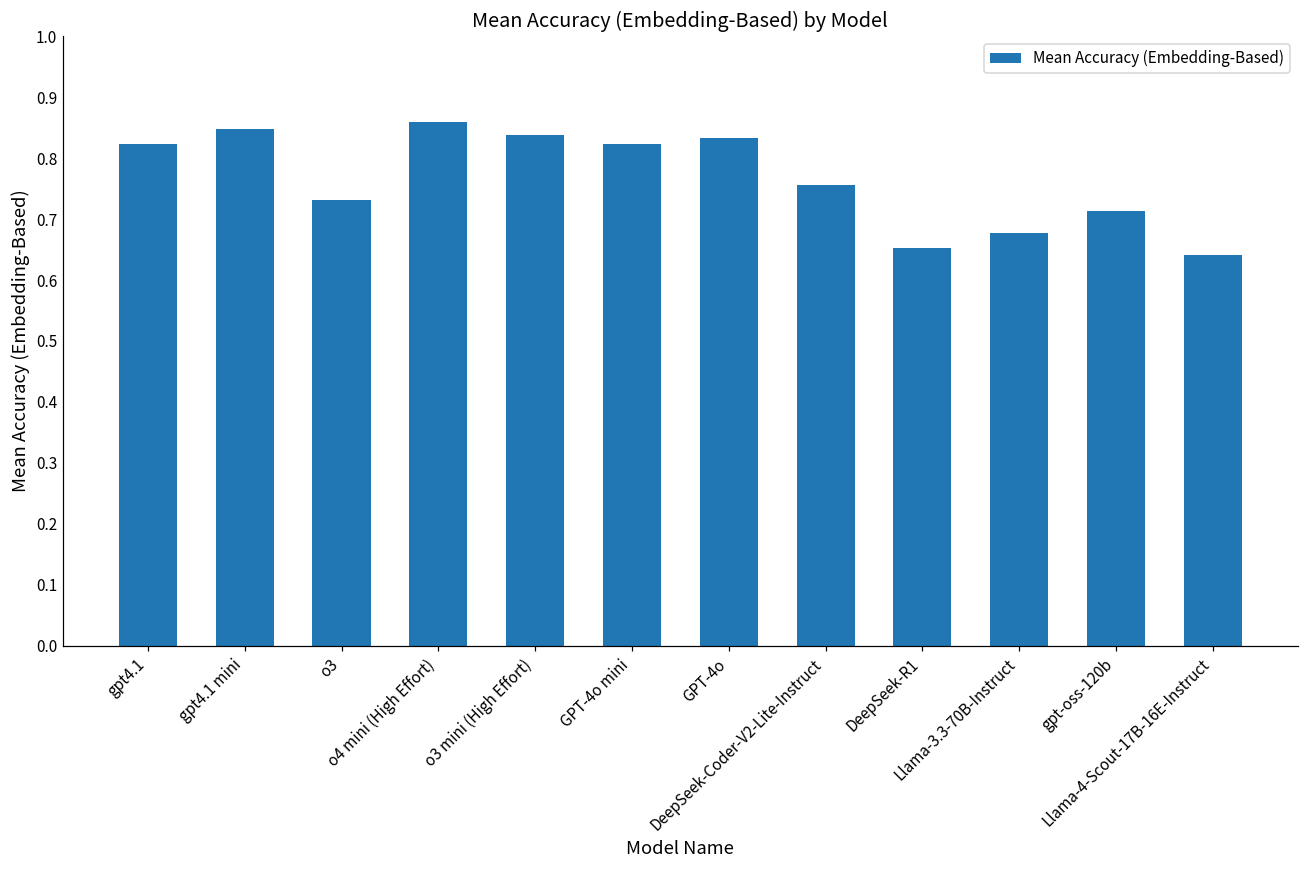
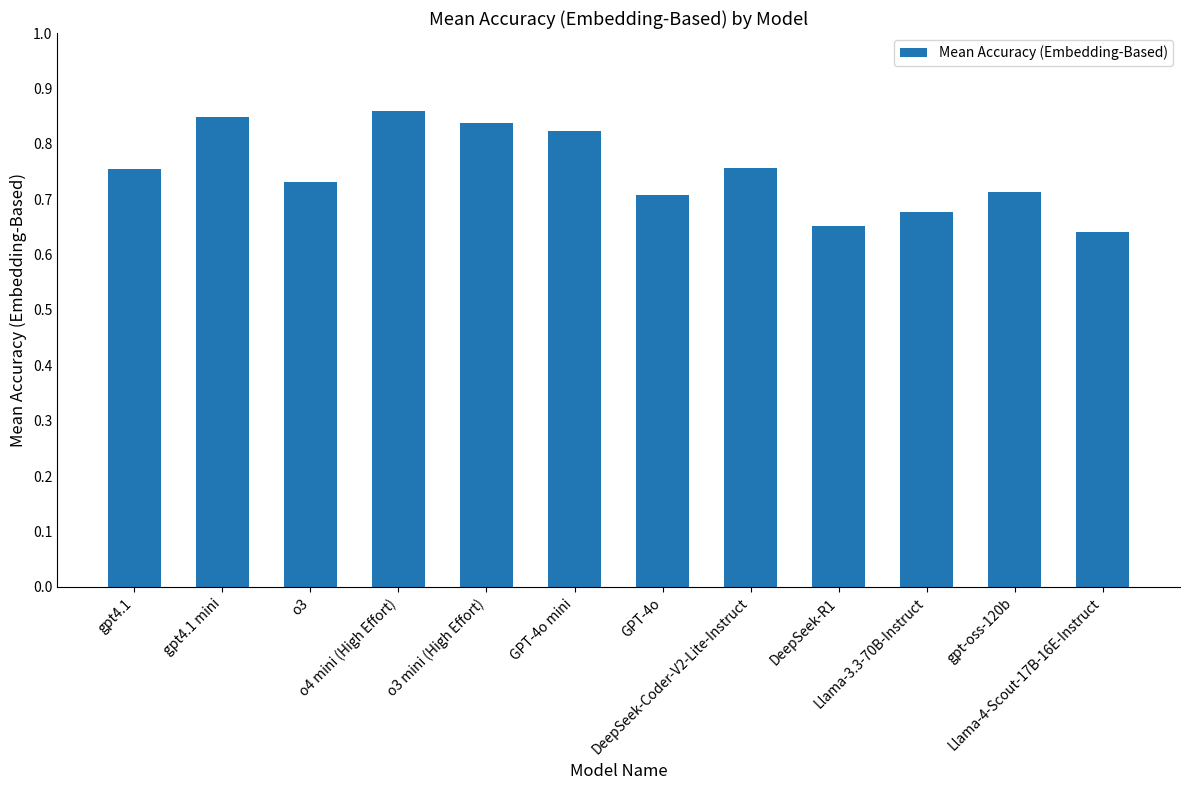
  {
-   "gpt4.1": 0.82,
+   "gpt4.1": 0.76,
    "gpt4.1 mini": 0.85,
    "o3": 0.73,
    "o4 mini (High Effort)": 0.86,
    "o3 mini (High Effort)": 0.84,
    "GPT-4o mini": 0.82,
-   "GPT-4o": 0.83,
+   "GPT-4o": 0.71,
    "DeepSeek-Coder-V2-Lite-Instruct": 0.76,
    "DeepSeek-R1": 0.65,
    "Llama-3.3-70B-Instruct": 0.68,
    "gpt-oss-120b": 0.71,
    "Llama-4-Scout-17B-16E-Instruct": 0.64
  }
